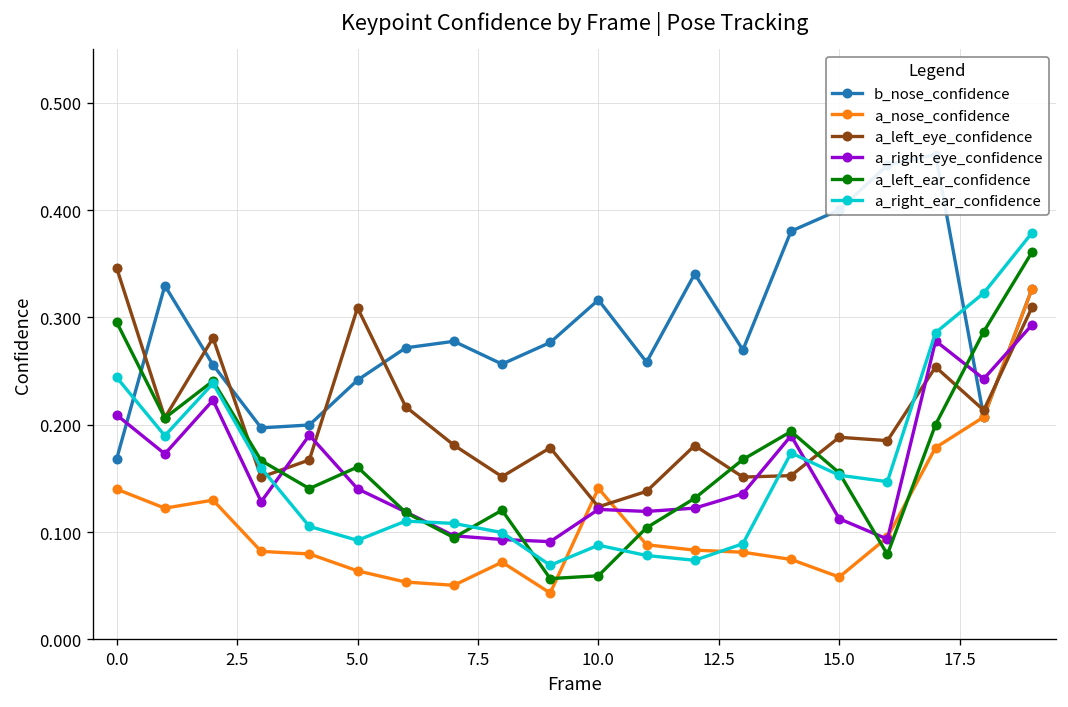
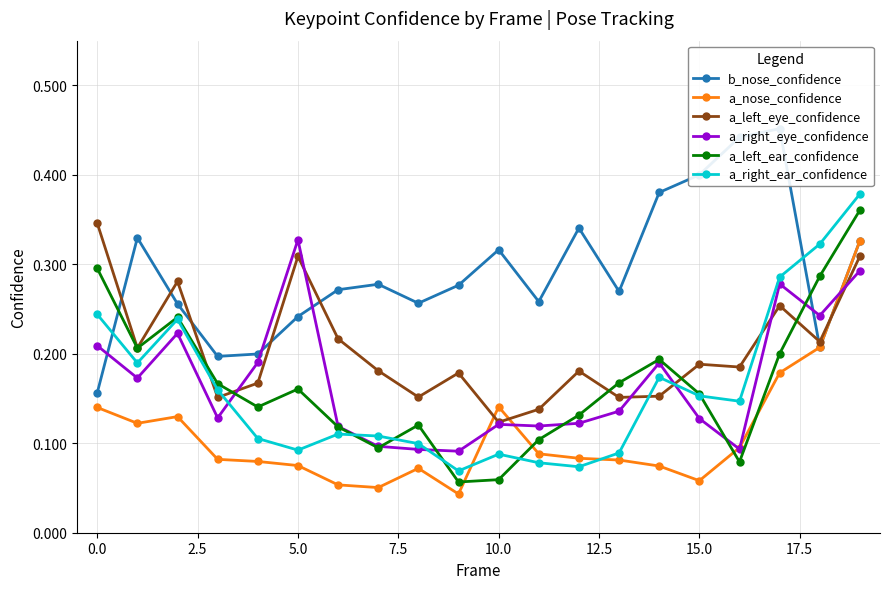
  {
    "b_nose_confidence": {
-     "0.0": 0.17,
+     "0.0": 0.16,
      "5.0": 0.24,
      "10.0": 0.32
    },
    "a_nose_confidence": {
      "0.0": 0.14,
-     "5.0": 0.06,
+     "5.0": 0.08,
      "10.0": 0.14,
      "15.0": 0.06
    },
    "a_left_eye_confidence": {
      "0.0": 0.35,
      "5.0": 0.31,
      "15.0": 0.19
    },
    "a_right_eye_confidence": {
      "0.0": 0.21,
-     "5.0": 0.14,
-     "15.0": 0.11
+     "5.0": 0.33,
+     "15.0": 0.13
    },
    "a_left_ear_confidence": {
      "0.0": 0.30,
      "5.0": 0.16,
      "10.0": 0.06
    },
    "a_right_ear_confidence": {
      "0.0": 0.24,
      "5.0": 0.09,
      "10.0": 0.09
    }
  }
